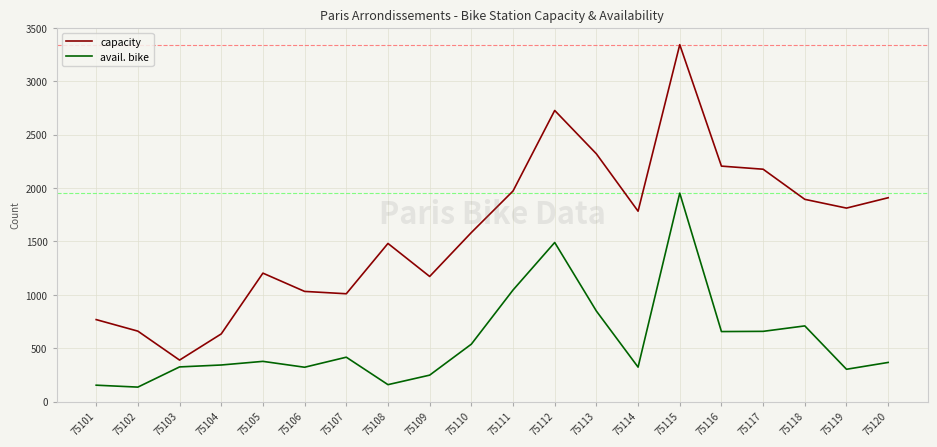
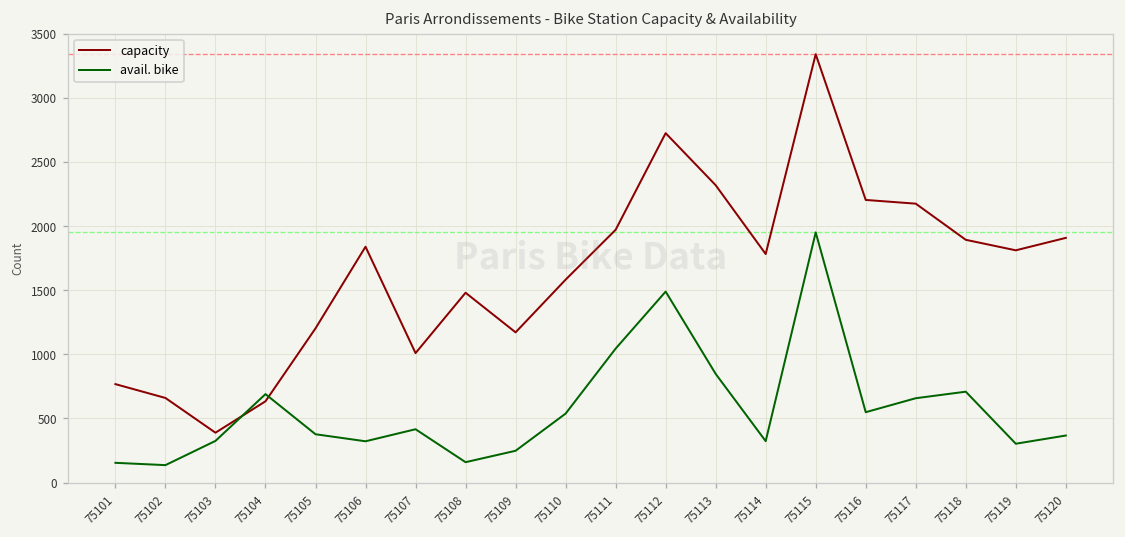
  {
    "capacity": {
      "75101": 770,
      "75102": 660,
      "75103": 390,
      "75104": 630,
      "75105": 1200,
-     "75106": 1030,
+     "75106": 1840,
      "75107": 1010,
      "75108": 1480,
      "75109": 1170,
      "75110": 1580,
      "75111": 1970,
      "75112": 2730,
      "75113": 2320,
      "75114": 1780,
      "75115": 3340,
      "75116": 2210,
      "75117": 2180,
      "75118": 1890,
      "75119": 1810,
      "75120": 1910
    },
    "avail. bike": {
      "75101": 150,
      "75102": 140,
      "75103": 330,
-     "75104": 340,
+     "75104": 690,
      "75105": 380,
      "75106": 320,
      "75107": 420,
      "75108": 160,
      "75109": 250,
      "75110": 540,
      "75111": 1050,
      "75112": 1490,
      "75113": 850,
      "75114": 320,
      "75115": 1950,
-     "75116": 660,
+     "75116": 550,
      "75117": 660,
      "75118": 710,
      "75119": 300,
      "75120": 370
    }
  }
